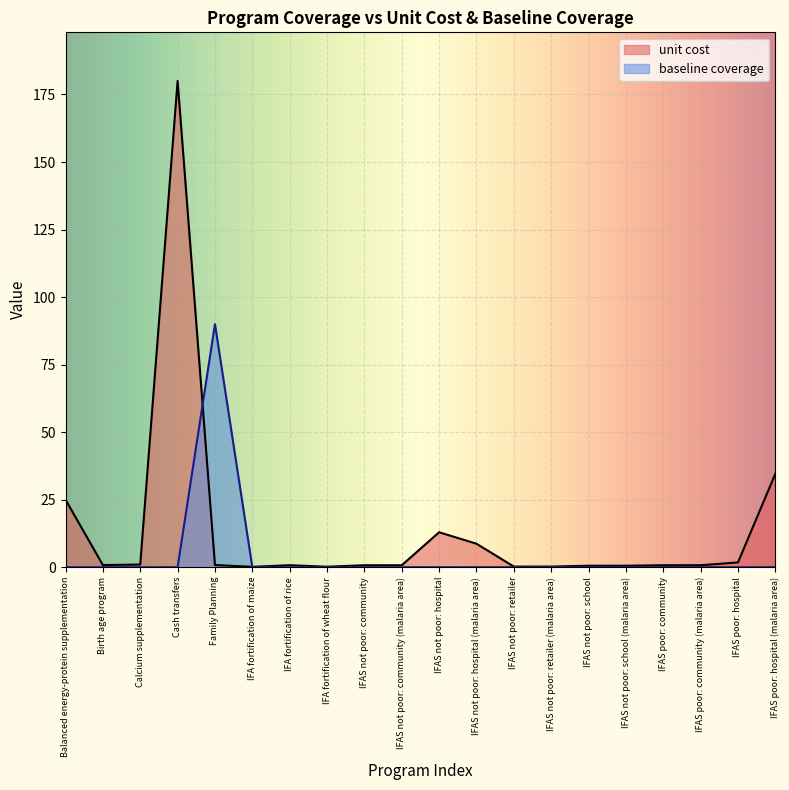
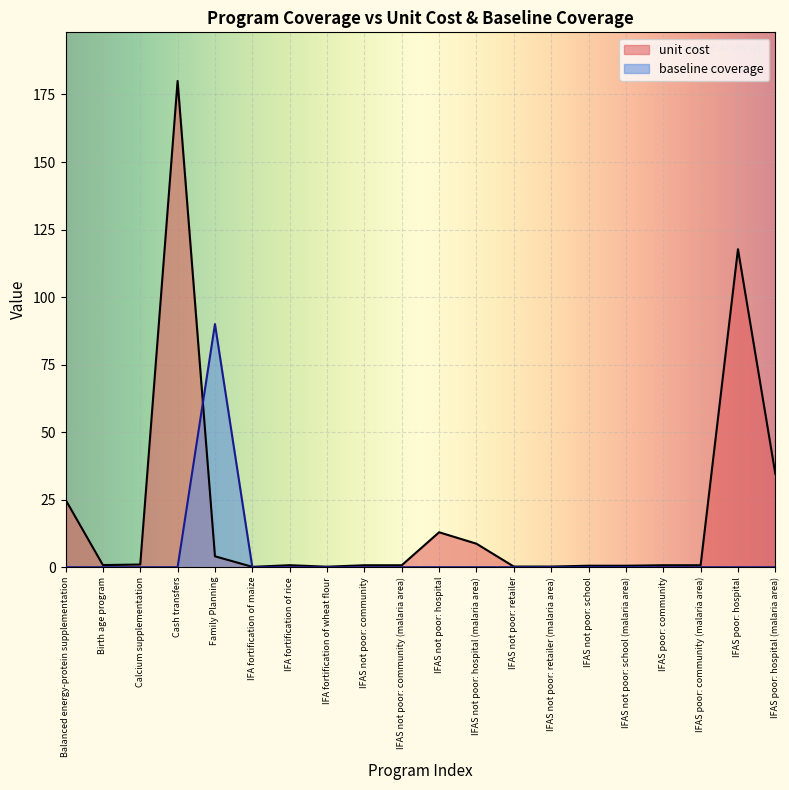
  {
    "unit cost": {
      "Balanced energy-protein supplementation": 25,
      "Calcium supplementation": 1,
      "Cash transfers": 180,
-     "Family Planning": 1,
+     "Family Planning": 4,
      "IFAS not poor: hospital": 13,
      "IFAS not poor: hospital (malaria area)": 9,
-     "IFAS poor: hospital": 2,
+     "IFAS poor: hospital": 118,
      "IFAS poor: hospital (malaria area)": 35
    },
    "baseline coverage": {
      "Balanced energy-protein supplementation": 0,
      "Calcium supplementation": 0,
      "Cash transfers": 0,
      "Family Planning": 90,
      "IFAS not poor: hospital": 0,
      "IFAS not poor: hospital (malaria area)": 0,
      "IFAS poor: hospital": 0,
      "IFAS poor: hospital (malaria area)": 0
    }
  }
